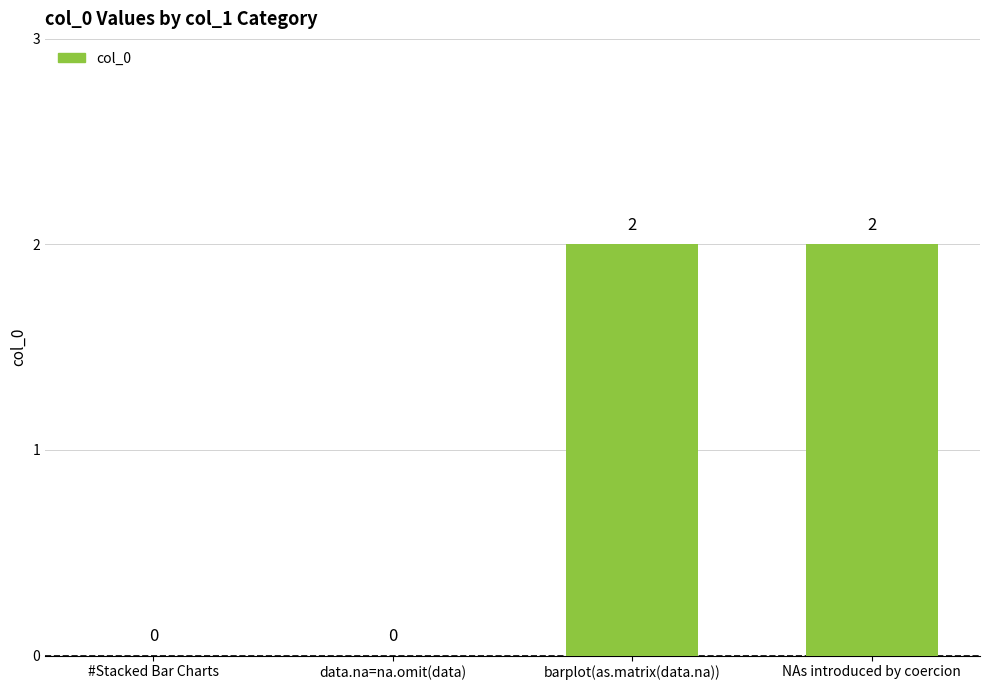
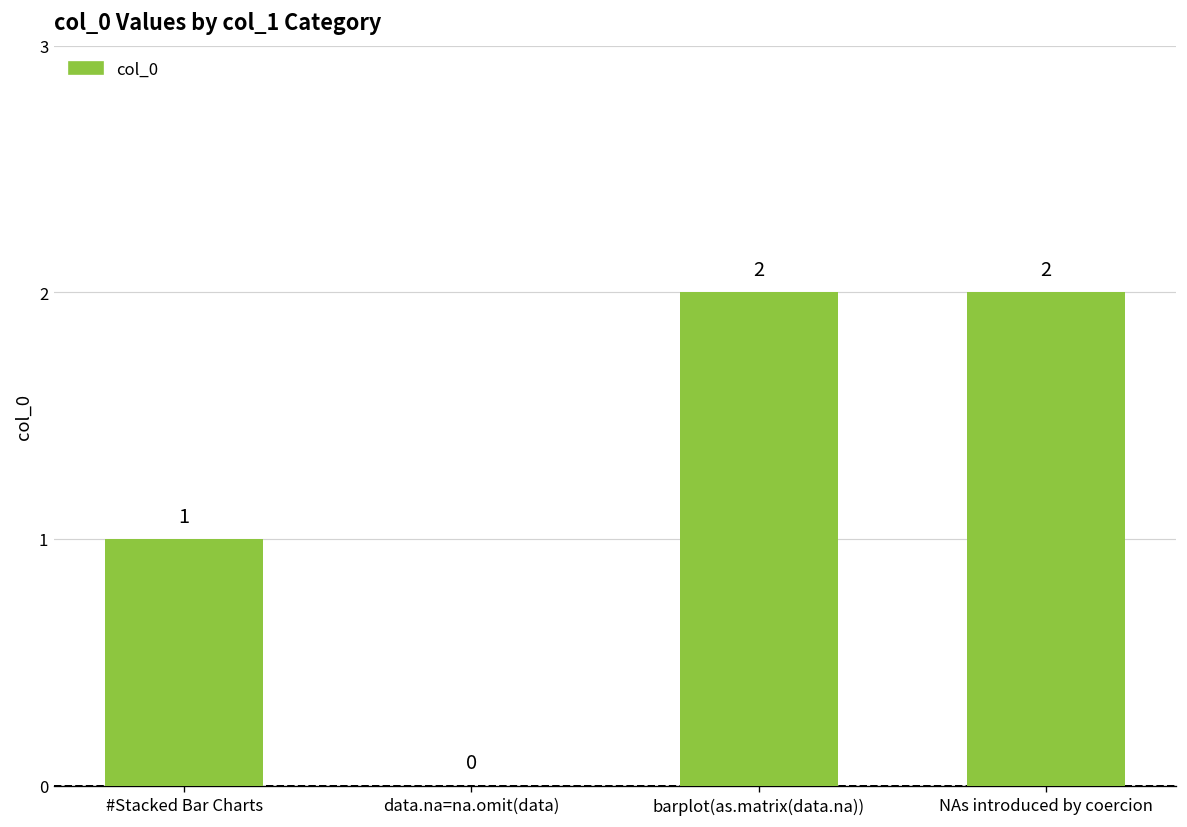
  {
-   "#Stacked Bar Charts": 0,
+   "#Stacked Bar Charts": 1,
    "data.na=na.omit(data)": 0,
    "barplot(as.matrix(data.na))": 2,
    "NAs introduced by coercion": 2
  }
